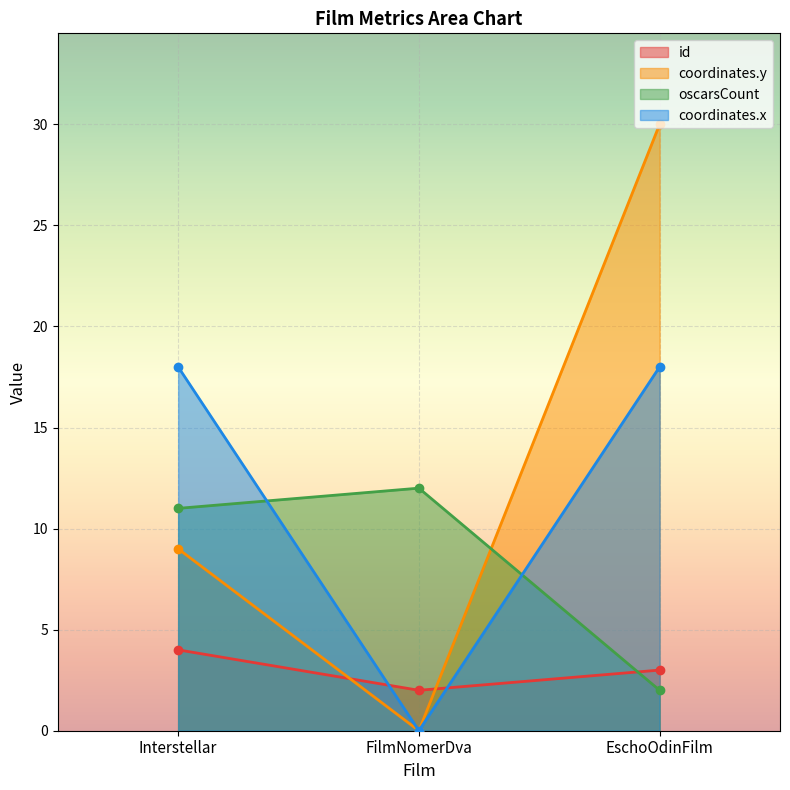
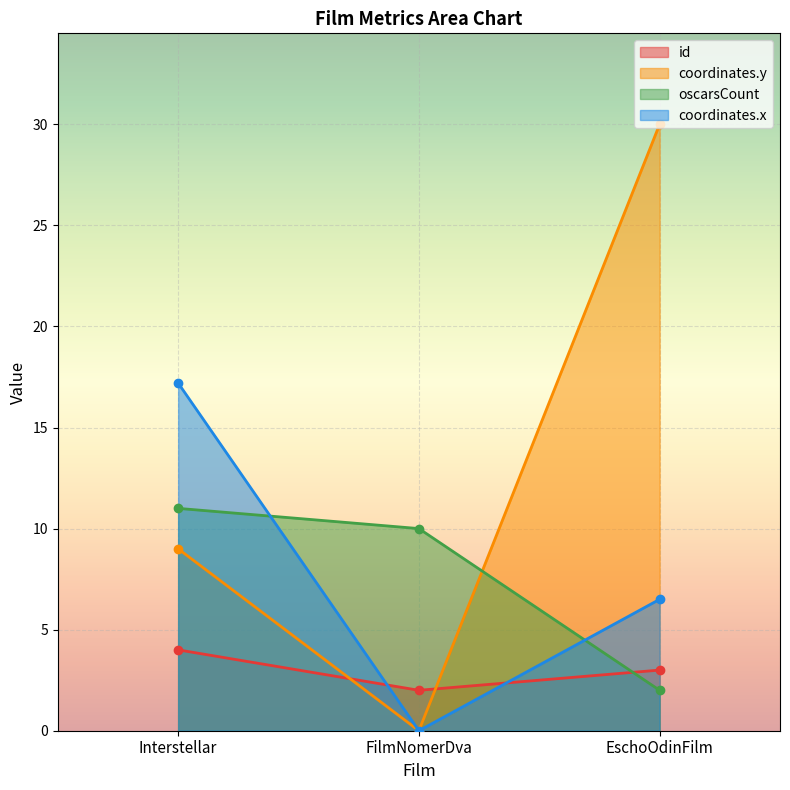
  {
    "id": {
      "Interstellar": 4.0,
      "FilmNomerDva": 2.0,
      "EschoOdinFilm": 3.0
    },
    "coordinates.y": {
      "Interstellar": 9.0
    },
    "oscarsCount": {
      "Interstellar": 11,
-     "FilmNomerDva": 12,
+     "FilmNomerDva": 10,
      "EschoOdinFilm": 2
    },
    "coordinates.x": {
-     "Interstellar": 18.0,
-     "EschoOdinFilm": 18.0
+     "Interstellar": 17.2,
+     "EschoOdinFilm": 6.5
    }
  }
